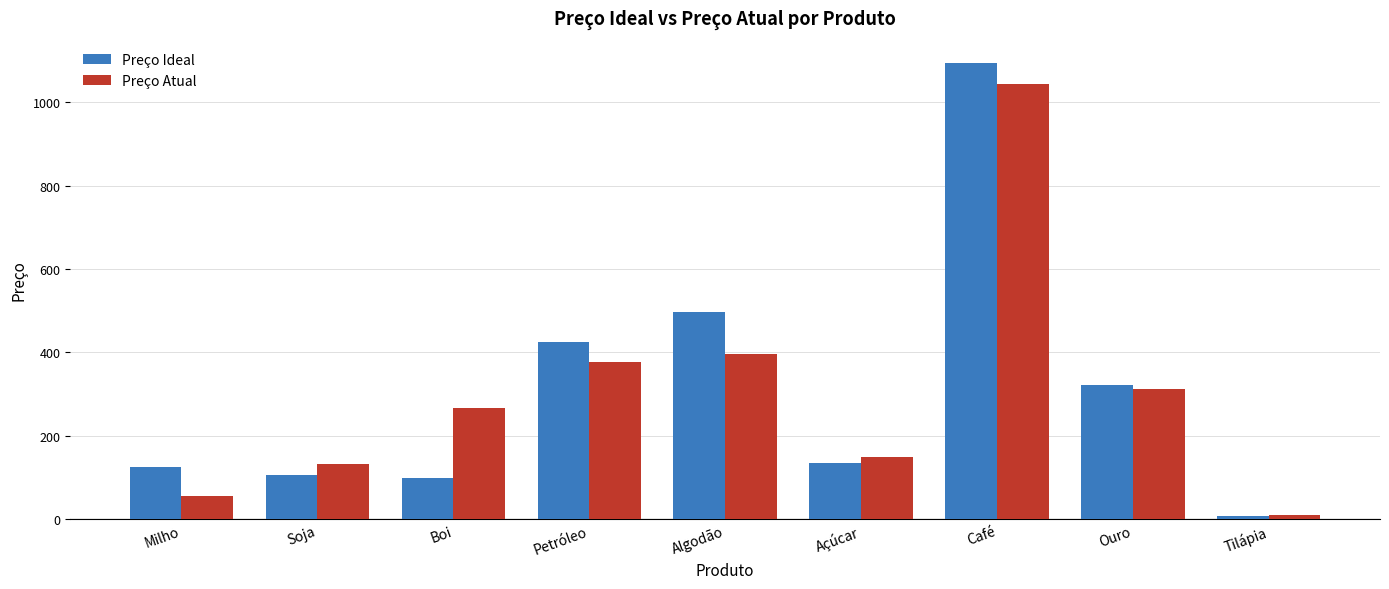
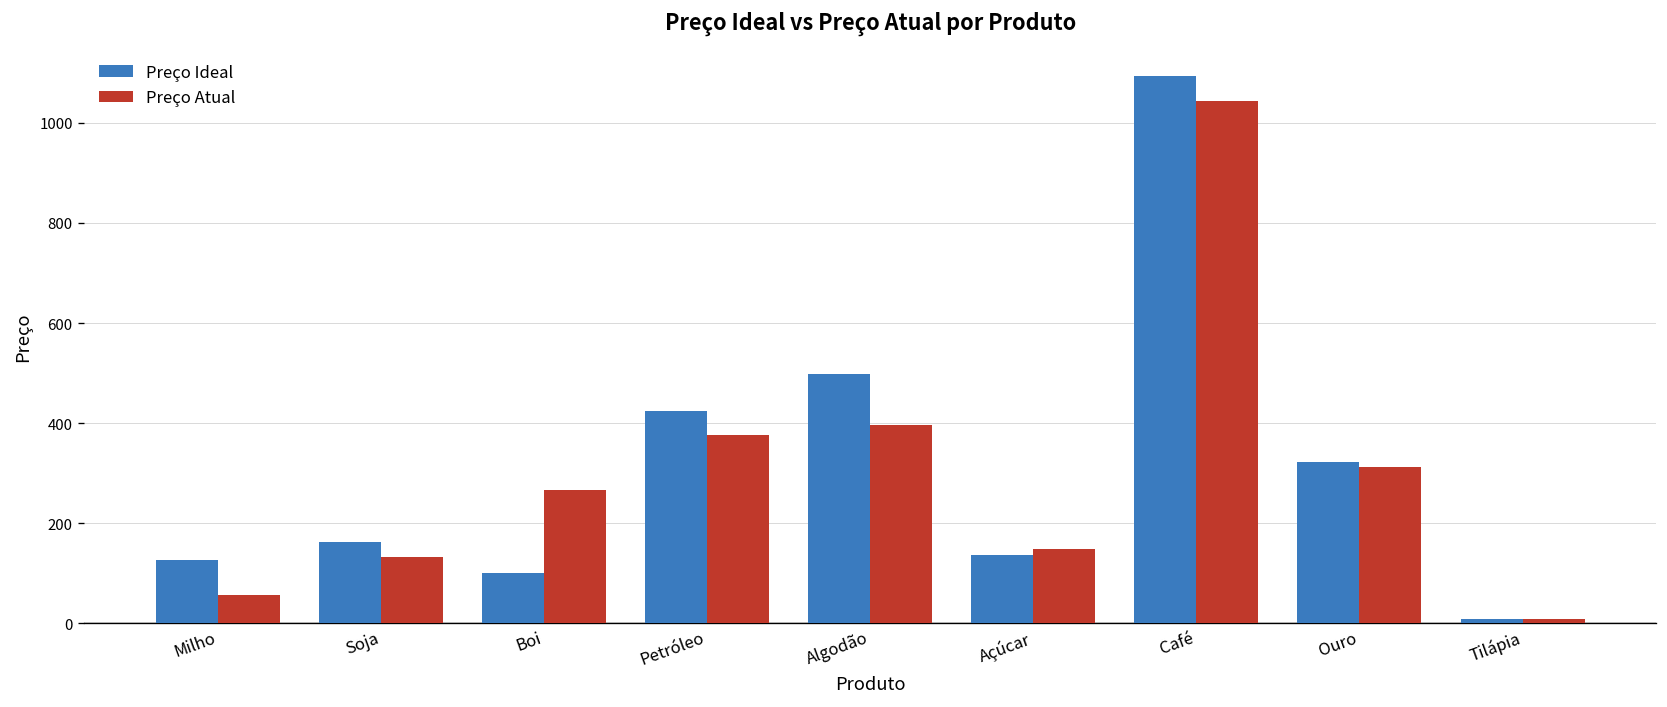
  {
    "Preço Ideal": {
      "Milho": 130,
-     "Soja": 110,
+     "Soja": 160,
      "Boi": 100,
      "Petróleo": 420,
      "Algodão": 500,
      "Açúcar": 140,
      "Café": 1090,
      "Ouro": 320,
      "Tilápia": 10
    },
    "Preço Atual": {
      "Milho": 60,
      "Soja": 130,
      "Boi": 270,
      "Petróleo": 380,
      "Algodão": 400,
      "Açúcar": 150,
      "Café": 1040,
      "Ouro": 310,
      "Tilápia": 10
    }
  }
